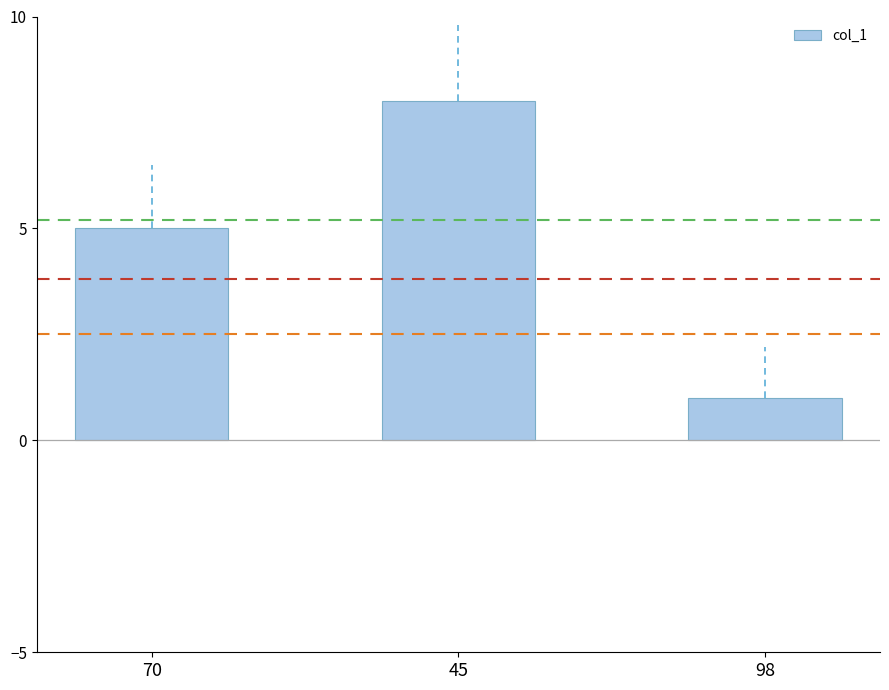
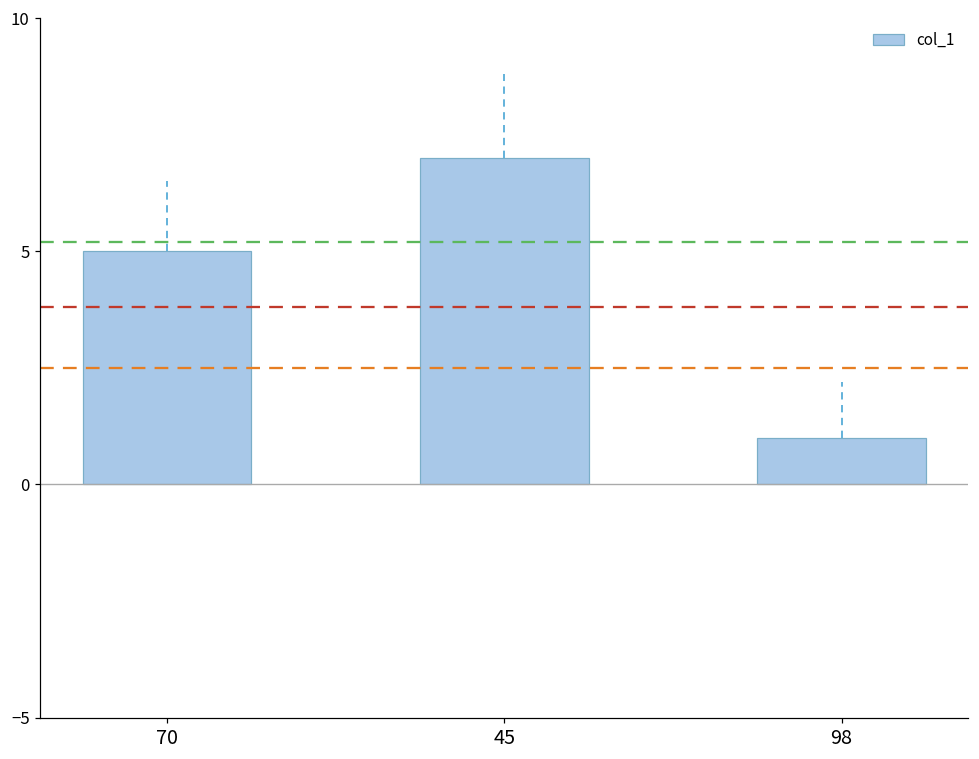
  {
    "col_1": {
      "70": 5,
-     "45": 8,
+     "45": 7,
      "98": 1
    }
  }
